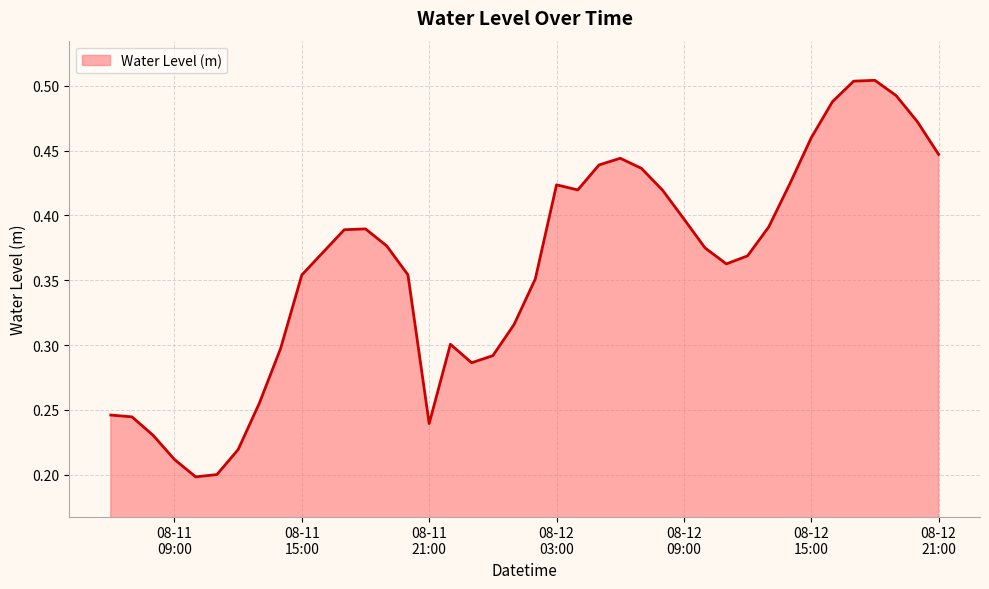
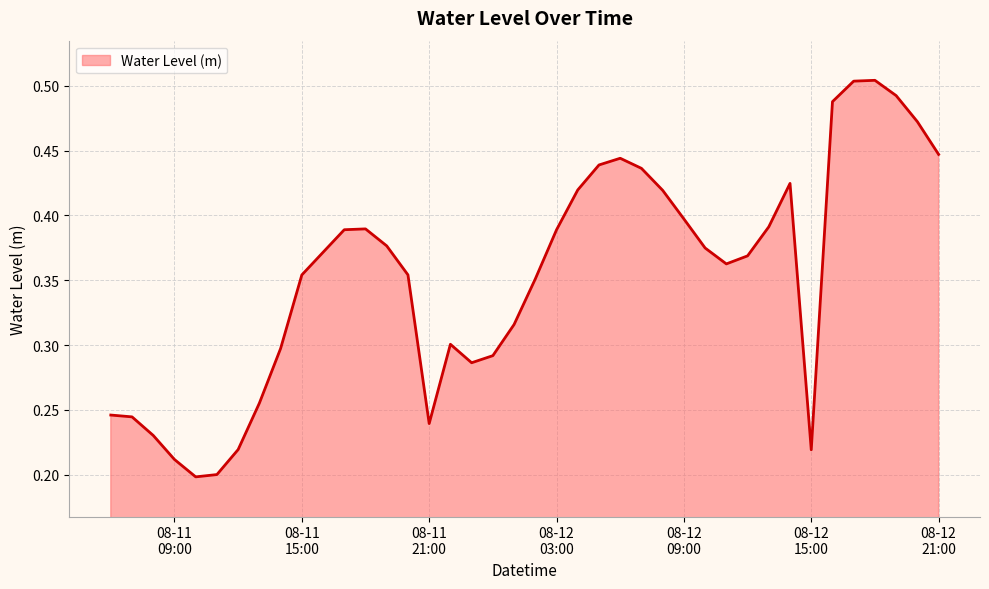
  {
    "08-11 09:00": 0.212,
    "08-11 15:00": 0.354,
    "08-11 21:00": 0.239,
-   "08-12 03:00": 0.424,
+   "08-12 03:00": 0.389,
    "08-12 09:00": 0.397,
-   "08-12 15:00": 0.460,
+   "08-12 15:00": 0.219,
    "08-12 21:00": 0.447
  }
